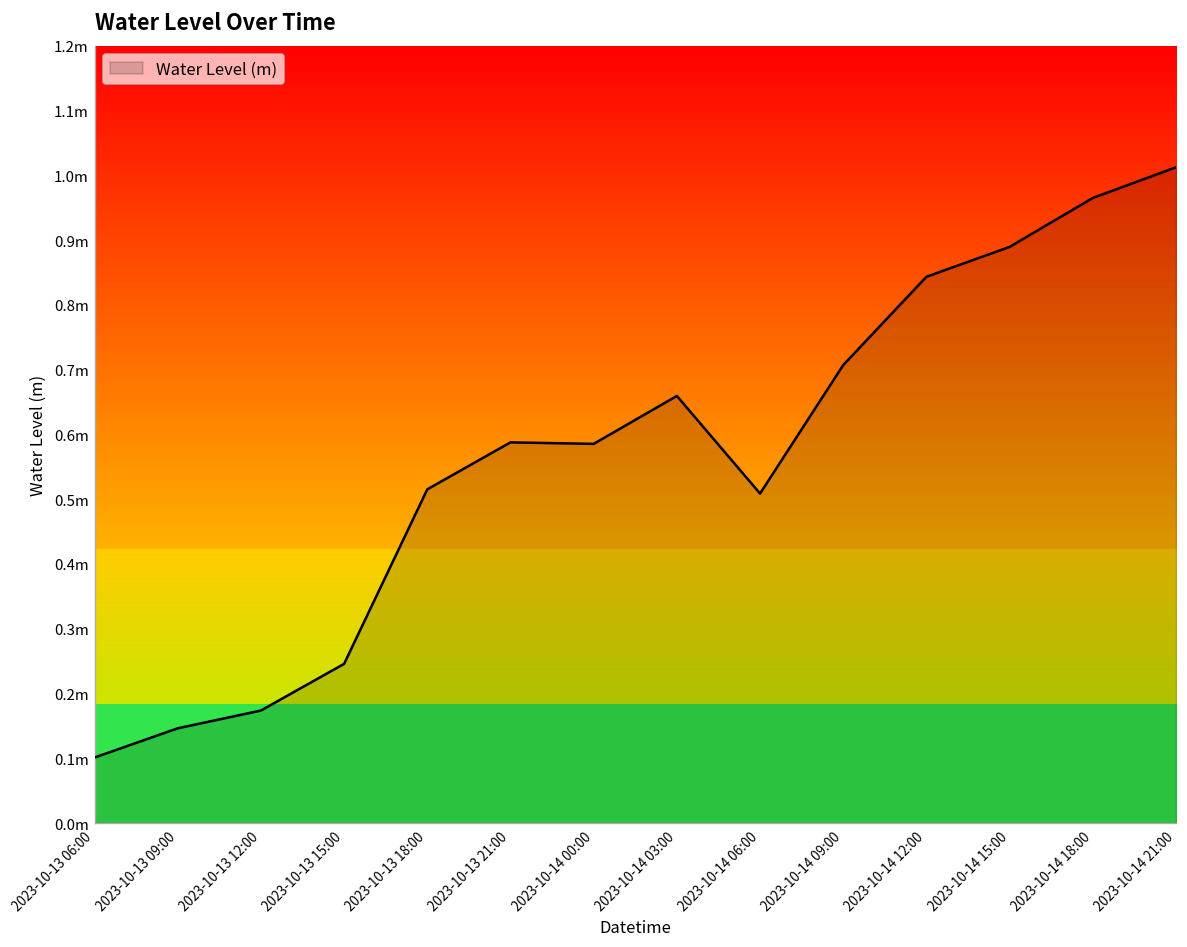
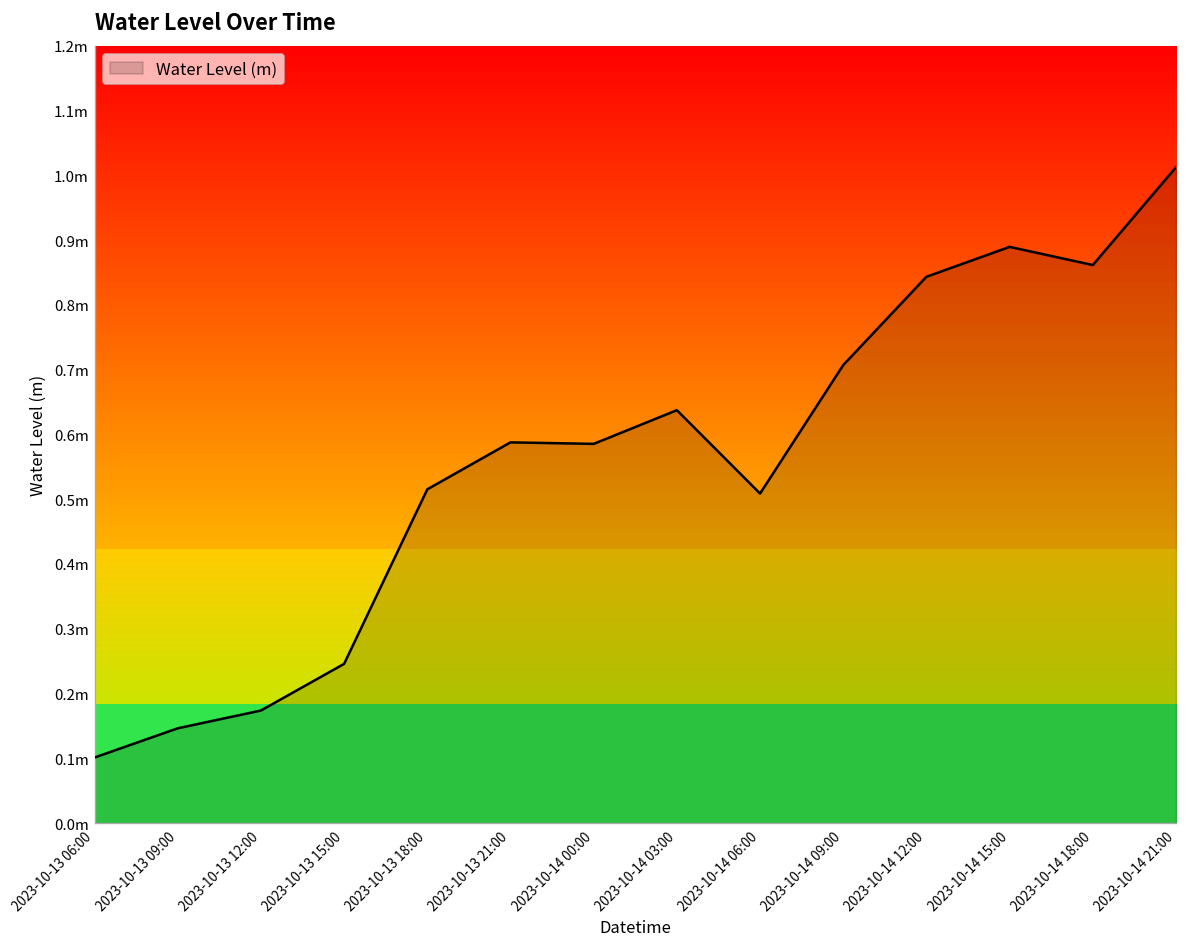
  {
    "2023-10-13 06:00": "0.10m",
    "2023-10-13 09:00": "0.15m",
    "2023-10-13 12:00": "0.17m",
    "2023-10-13 15:00": "0.25m",
    "2023-10-13 18:00": "0.52m",
    "2023-10-13 21:00": "0.59m",
    "2023-10-14 00:00": "0.59m",
-   "2023-10-14 03:00": "0.66m",
+   "2023-10-14 03:00": "0.64m",
    "2023-10-14 06:00": "0.51m",
    "2023-10-14 09:00": "0.71m",
    "2023-10-14 12:00": "0.84m",
    "2023-10-14 15:00": "0.89m",
-   "2023-10-14 18:00": "0.96m",
+   "2023-10-14 18:00": "0.86m",
    "2023-10-14 21:00": "1.01m"
  }
